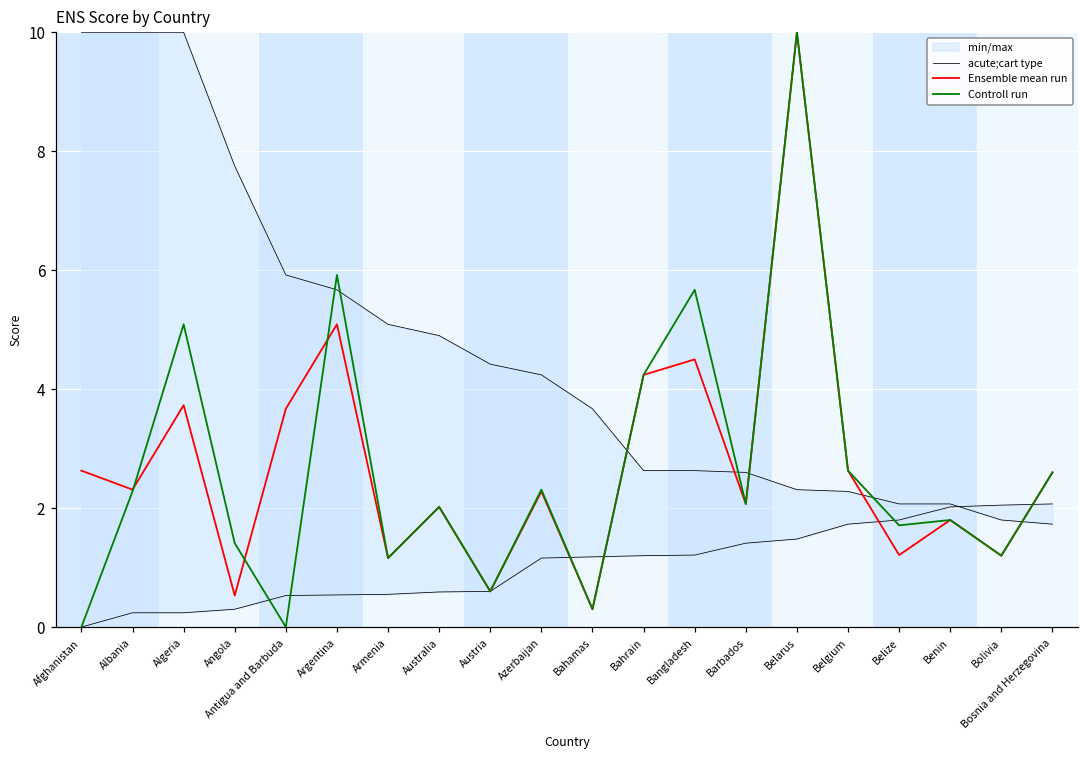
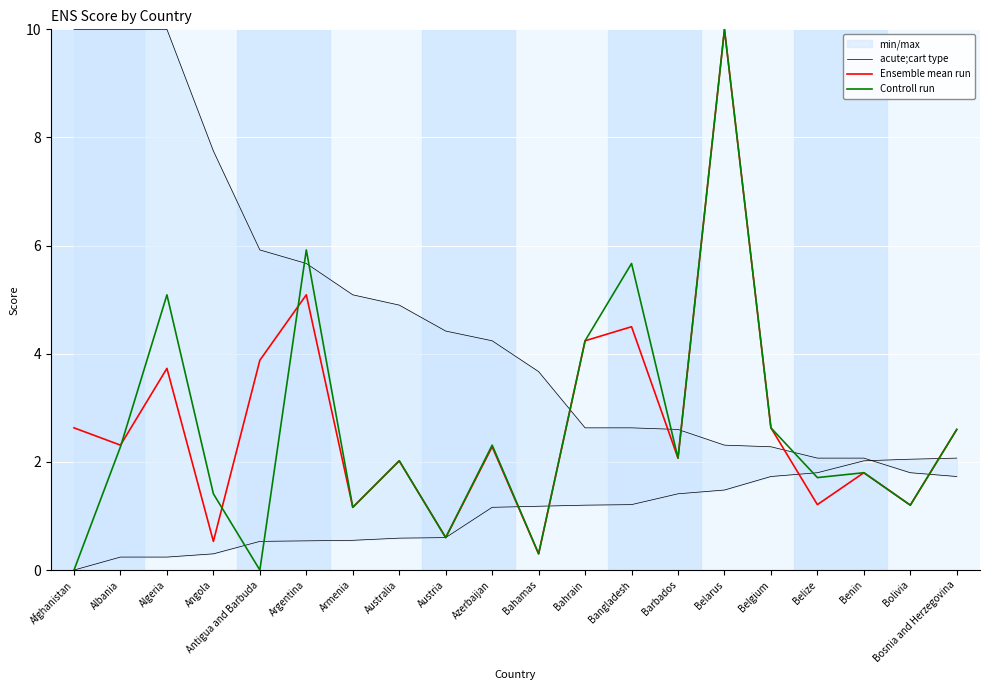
  {
    "Ensemble mean run": {
      "Afghanistan": 2.6,
      "Algeria": 3.7,
      "Angola": 0.5,
-     "Antigua and Barbuda": 3.7,
+     "Antigua and Barbuda": 3.9,
      "Argentina": 5.1,
      "Bangladesh": 4.5,
      "Belize": 1.2
    },
    "Controll run": {
      "Algeria": 5.1,
      "Angola": 1.4,
      "Antigua and Barbuda": 0.0,
      "Argentina": 5.9,
      "Bangladesh": 5.7,
      "Belize": 1.7
    }
  }
